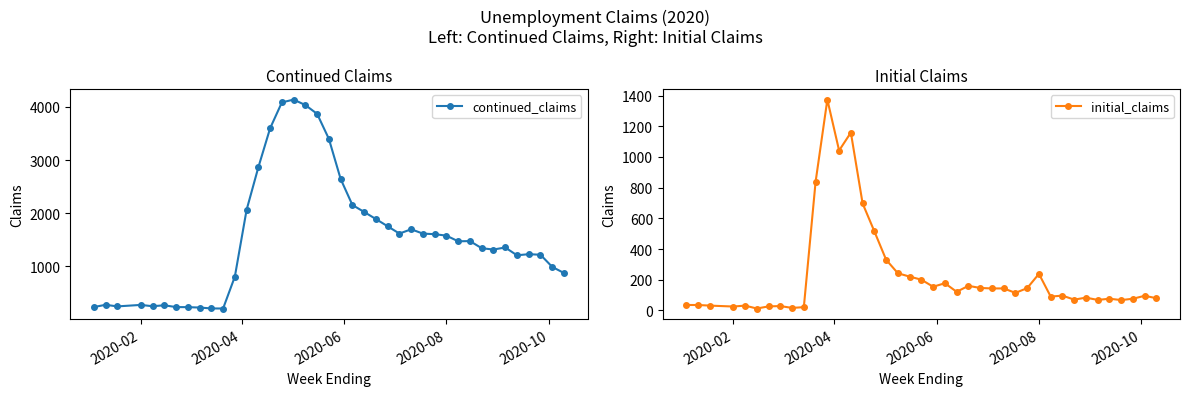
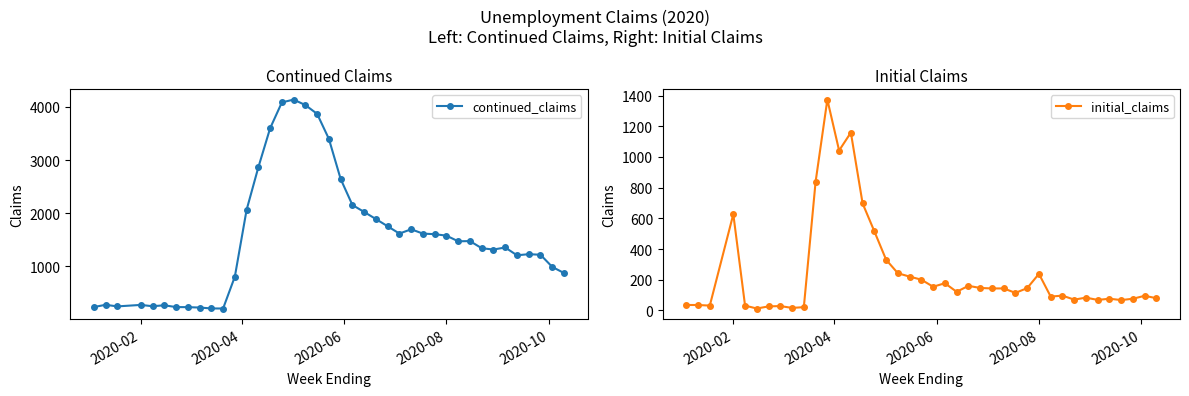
  {
    "Continued Claims": {
      "2020-02": 300,
      "2020-08": 1600
    },
    "Initial Claims": {
-     "2020-02": 30,
+     "2020-02": 630,
      "2020-08": 240
    }
  }
